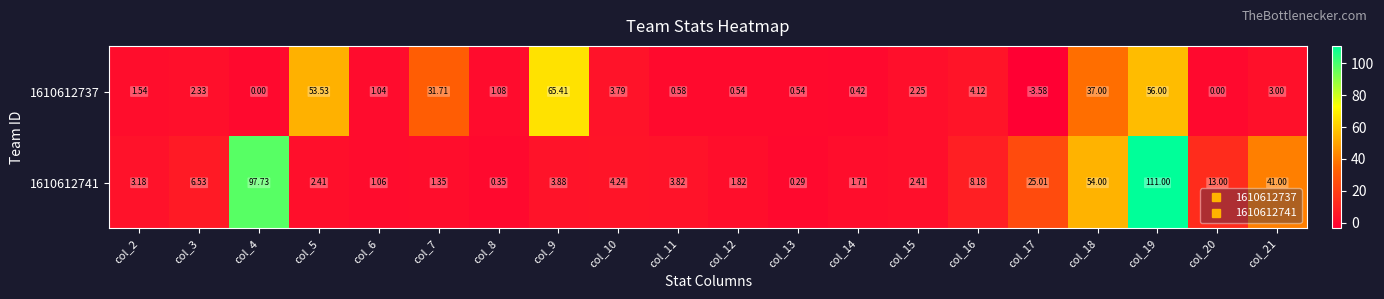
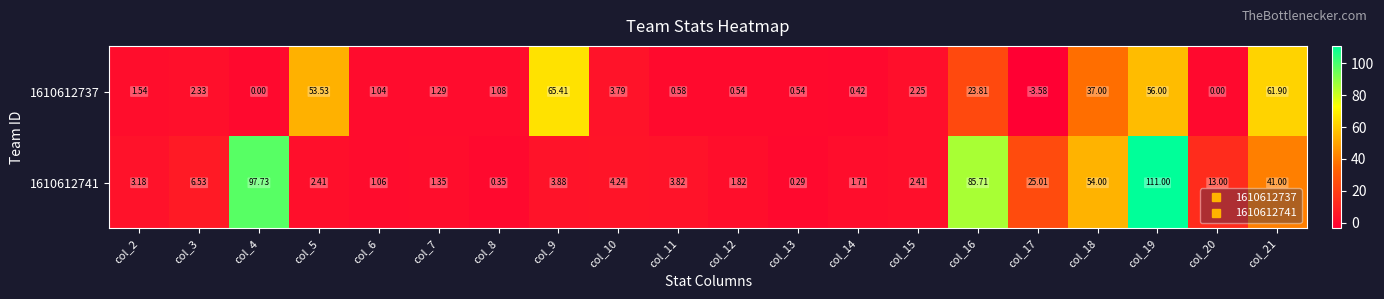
  {
    "1610612737": {
-     "col_7": 31.71,
-     "col_16": 4.12,
-     "col_21": 3.00
+     "col_7": 1.29,
+     "col_16": 23.81,
+     "col_21": 61.90
    },
    "1610612741": {
-     "col_16": 8.18
+     "col_16": 85.71
    }
  }
